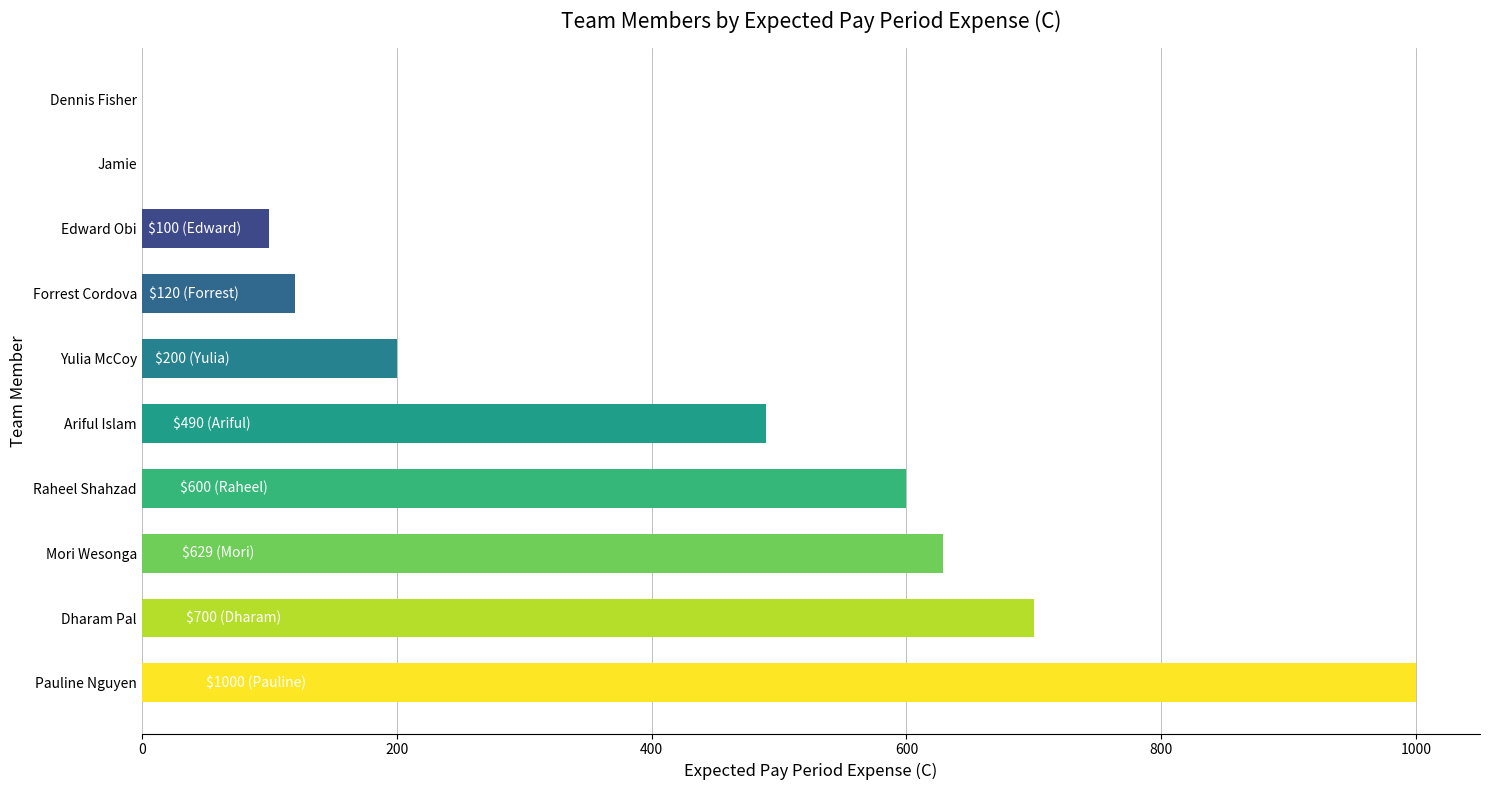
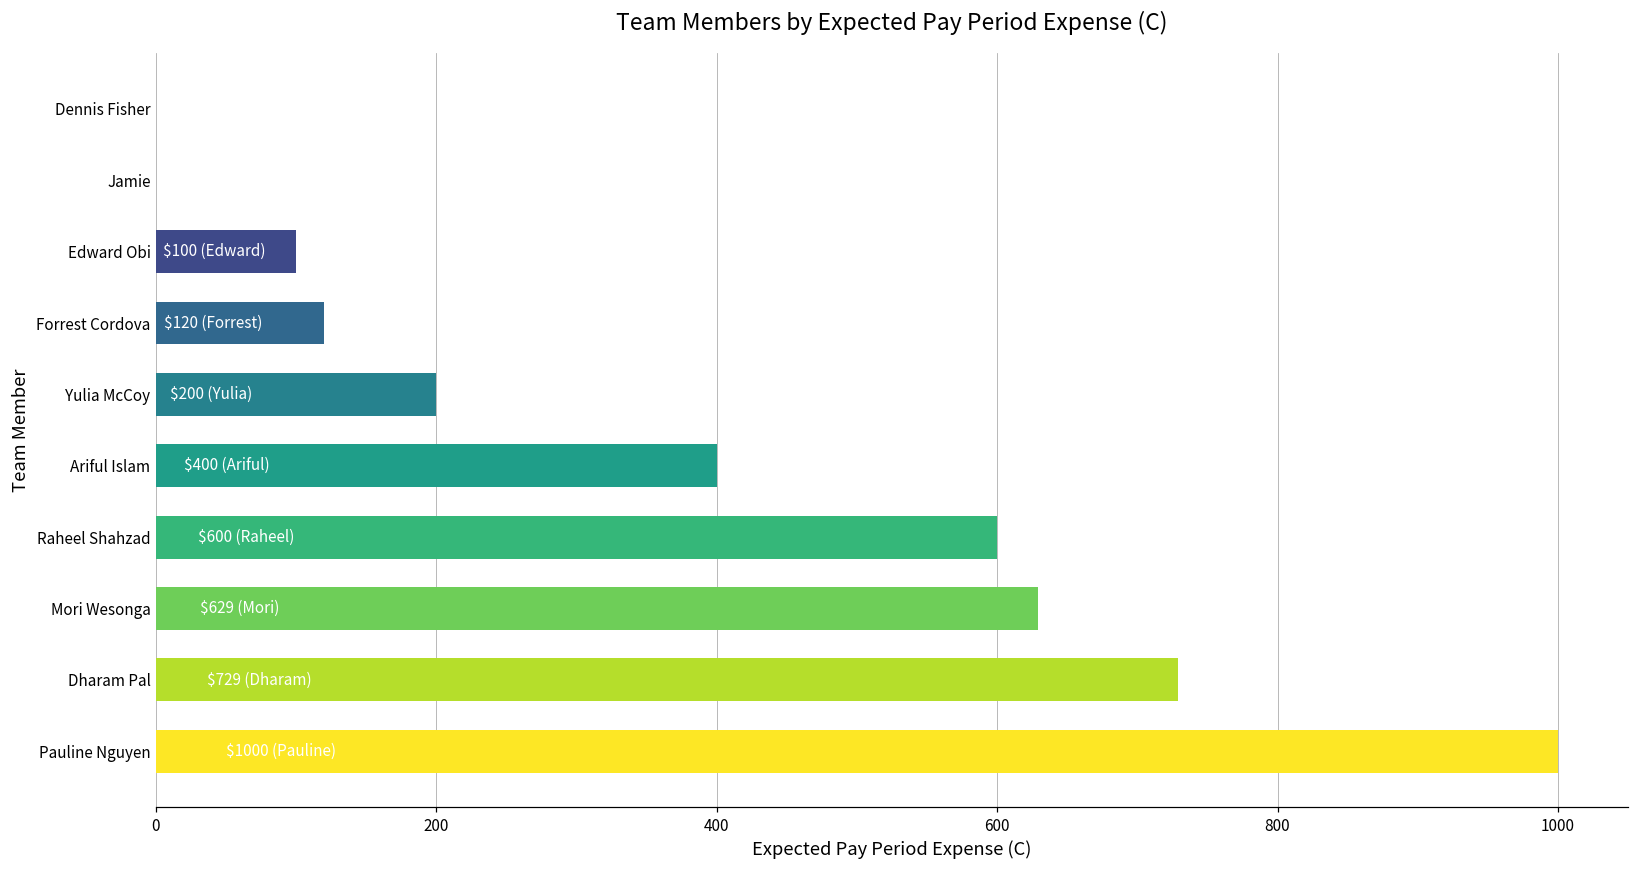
  {
    "Edward Obi": "$100",
    "Forrest Cordova": "$120",
    "Yulia McCoy": "$200",
-   "Ariful Islam": "$490",
+   "Ariful Islam": "$400",
    "Raheel Shahzad": "$600",
    "Mori Wesonga": "$629",
-   "Dharam Pal": "$700",
+   "Dharam Pal": "$729",
    "Pauline Nguyen": "$1000"
  }
